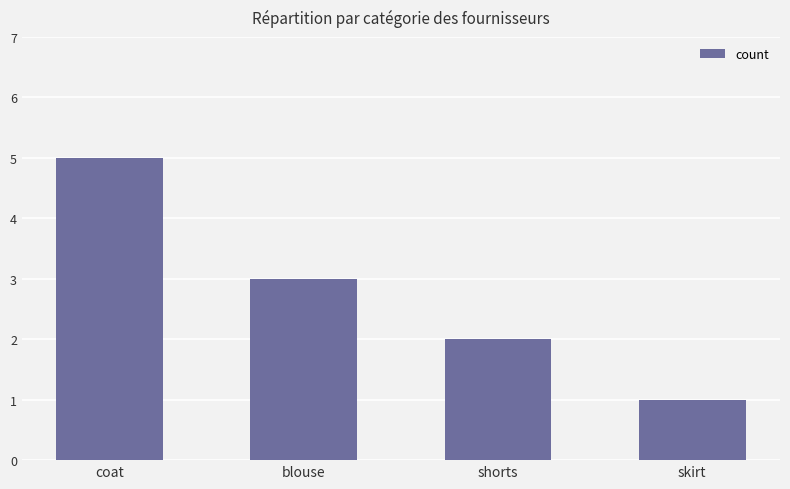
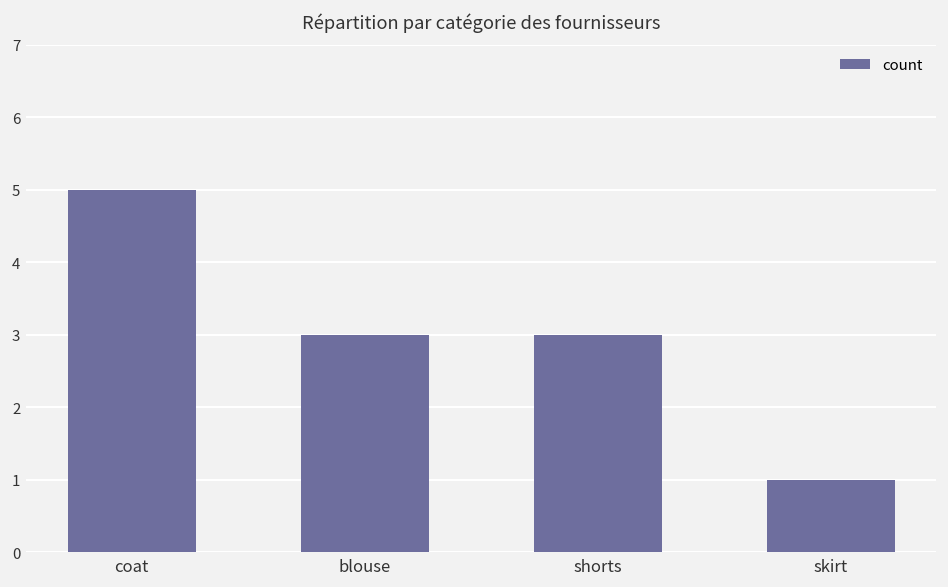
  {
    "coat": 5,
    "blouse": 3,
-   "shorts": 2,
+   "shorts": 3,
    "skirt": 1
  }
